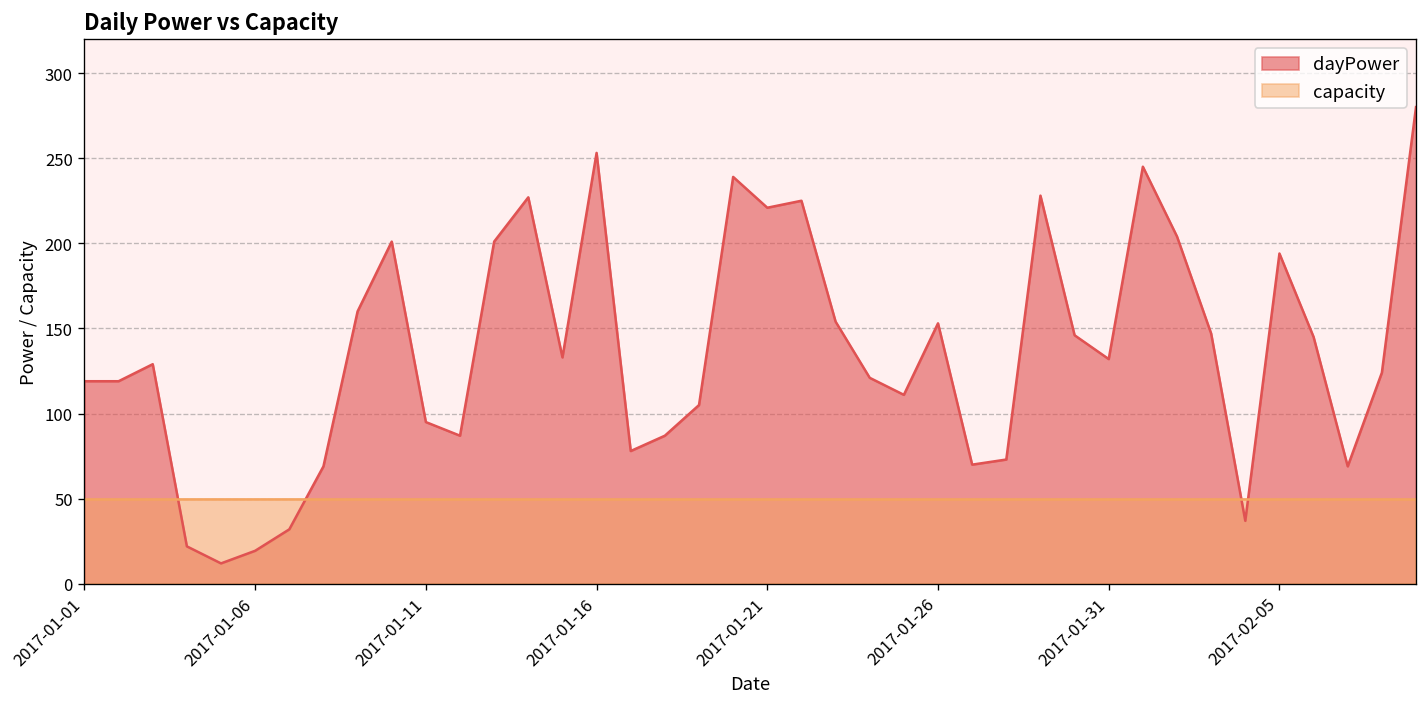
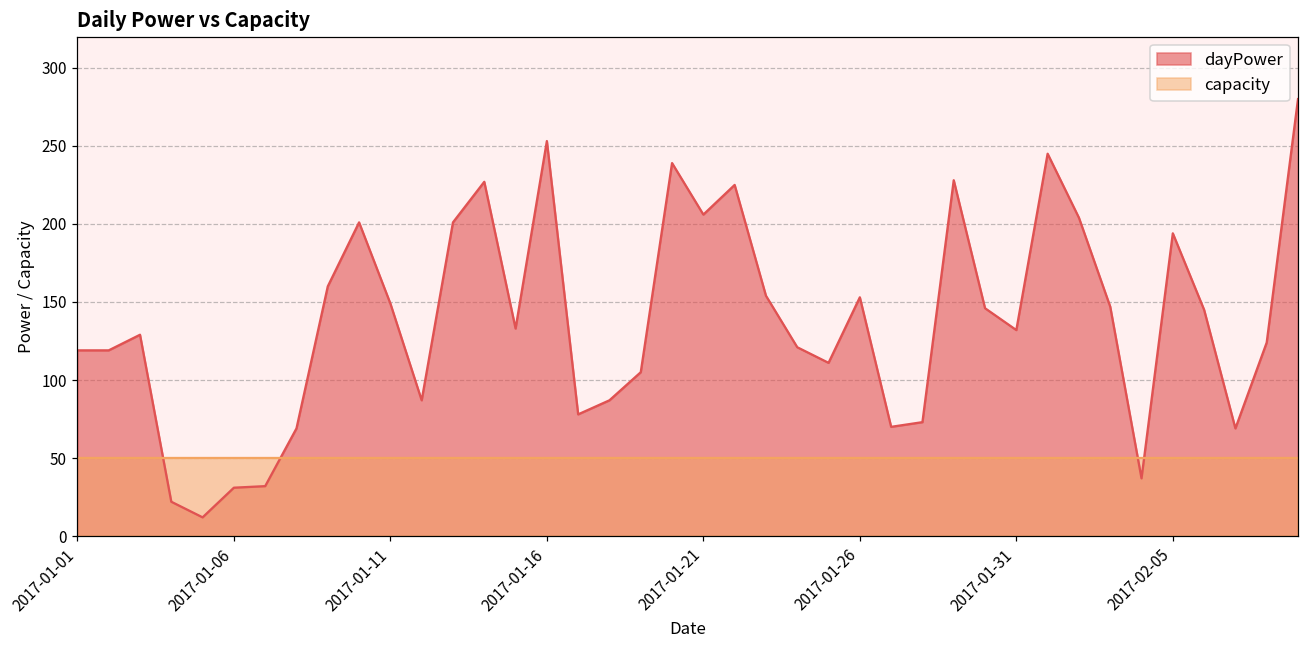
  {
    "dayPower": {
      "2017-01-01": 119,
-     "2017-01-06": 19,
-     "2017-01-11": 95,
+     "2017-01-06": 31,
+     "2017-01-11": 149,
      "2017-01-16": 253,
-     "2017-01-21": 221,
+     "2017-01-21": 206,
      "2017-01-26": 153,
      "2017-01-31": 132,
      "2017-02-05": 194
    },
    "capacity": {
      "2017-01-01": 50,
      "2017-01-06": 50,
      "2017-01-11": 50,
      "2017-01-16": 50,
      "2017-01-21": 50,
      "2017-01-26": 50,
      "2017-01-31": 50,
      "2017-02-05": 50
    }
  }
